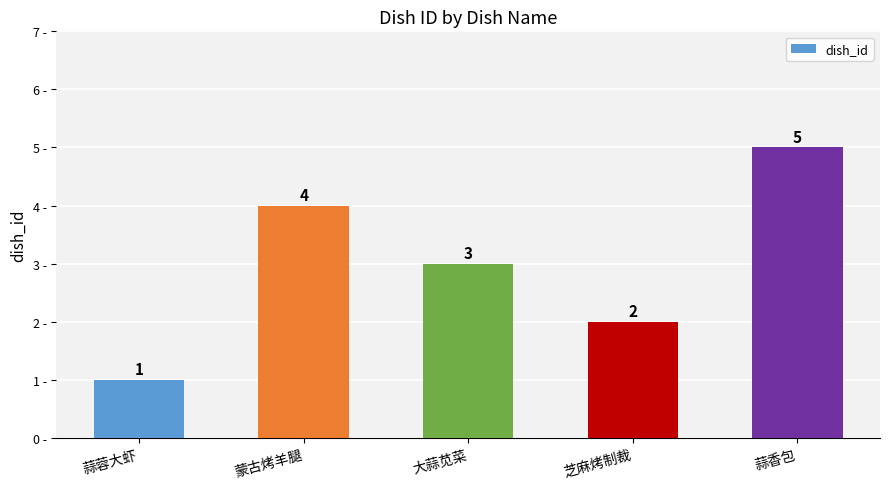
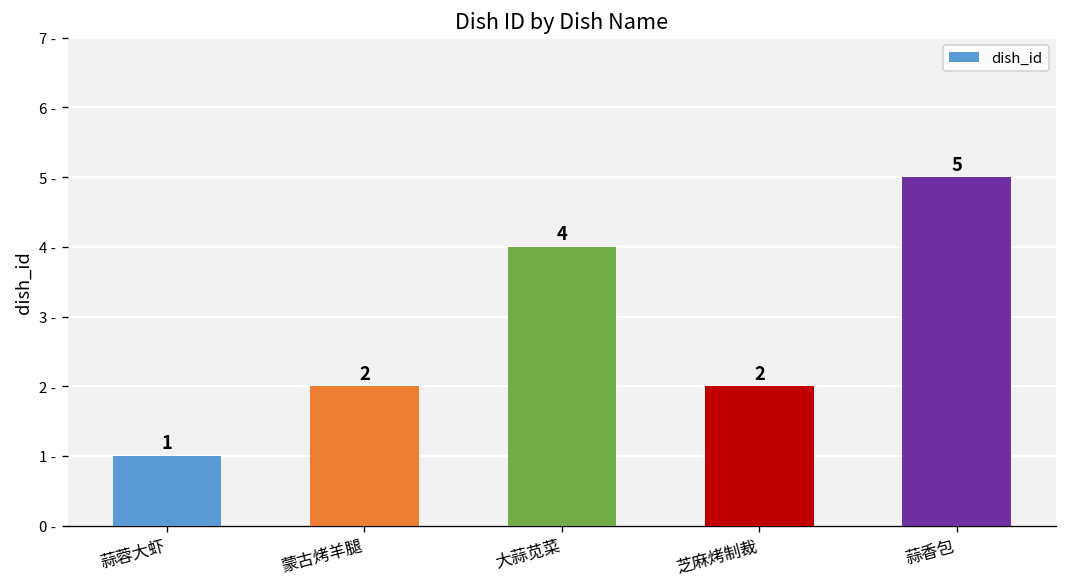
  {
    "蒜蓉大虾": 1,
-   "蒙古烤羊腿": 4,
-   "大蒜苋菜": 3,
+   "蒙古烤羊腿": 2,
+   "大蒜苋菜": 4,
    "芝麻烤制裁": 2,
    "蒜香包": 5
  }
